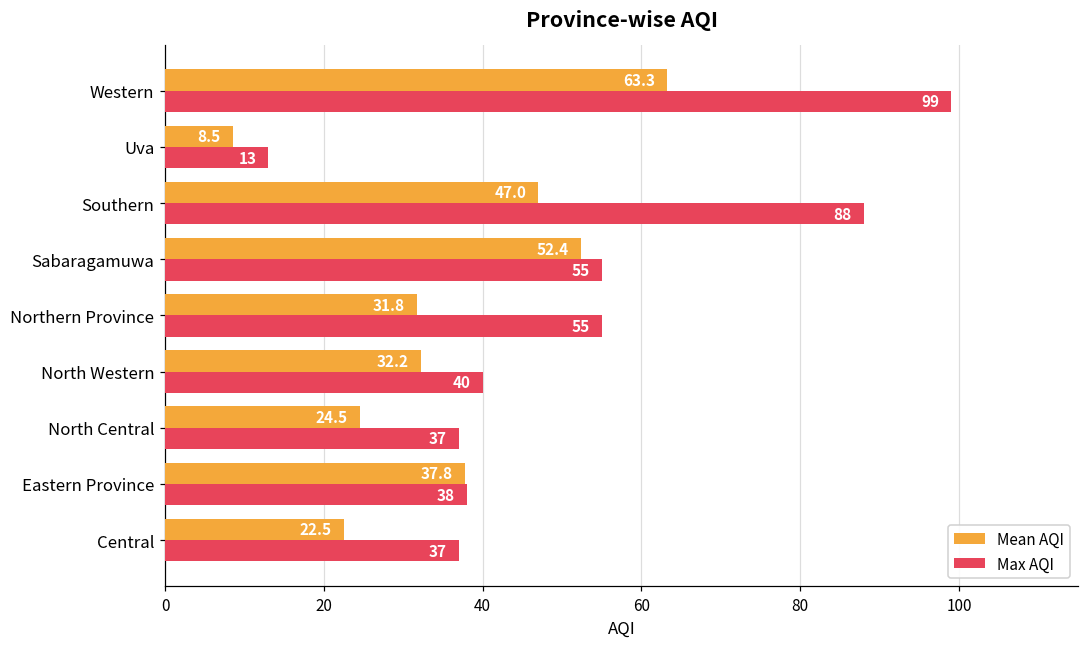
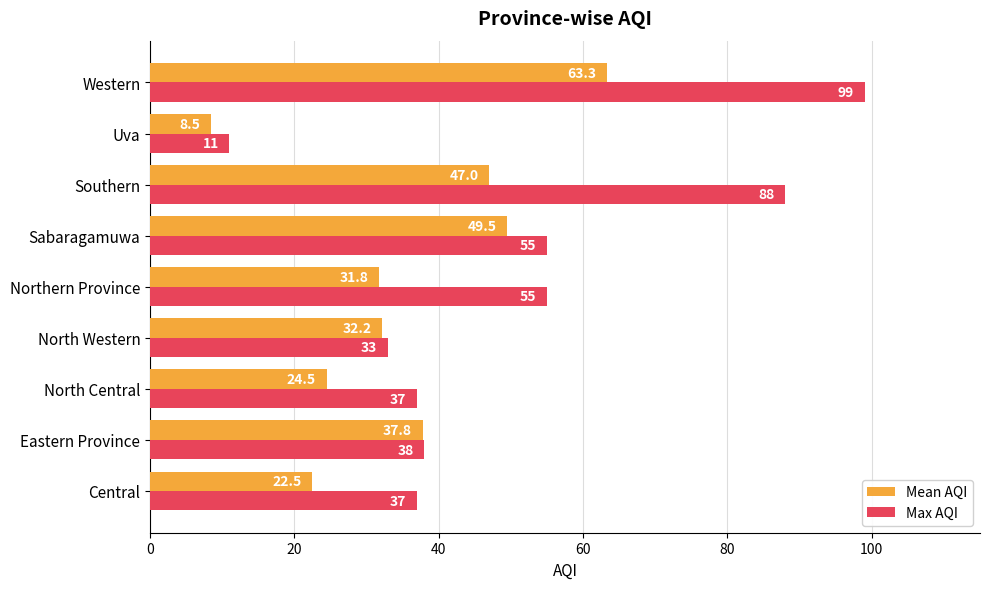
  {
    "Mean AQI": {
      "Western": 63.3,
      "Uva": 8.5,
      "Southern": 47.0,
-     "Sabaragamuwa": 52.4,
+     "Sabaragamuwa": 49.5,
      "Northern Province": 31.8,
      "North Western": 32.2,
      "North Central": 24.5,
      "Eastern Province": 37.8,
      "Central": 22.5
    },
    "Max AQI": {
      "Western": 99,
-     "Uva": 13,
+     "Uva": 11,
      "Southern": 88,
      "Sabaragamuwa": 55,
      "Northern Province": 55,
-     "North Western": 40,
+     "North Western": 33,
      "North Central": 37,
      "Eastern Province": 38,
      "Central": 37
    }
  }
